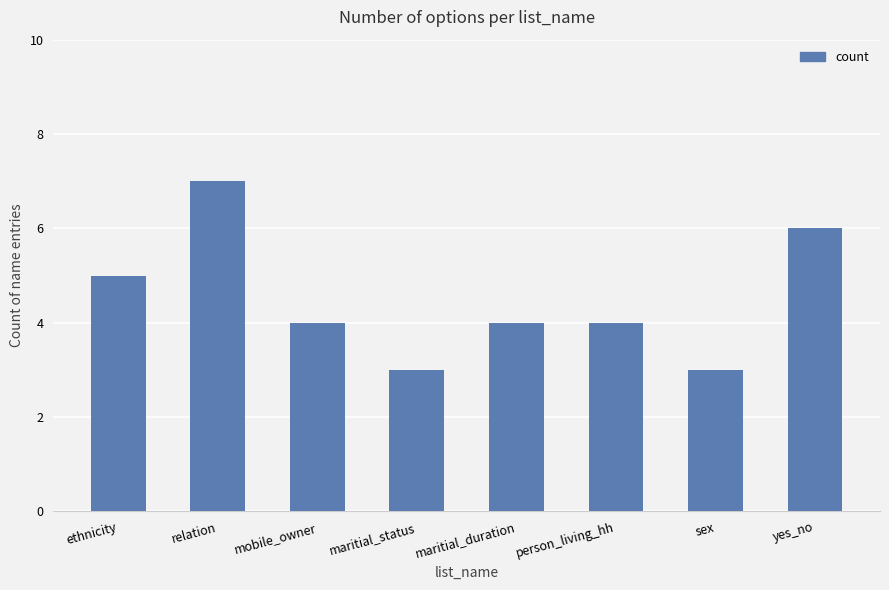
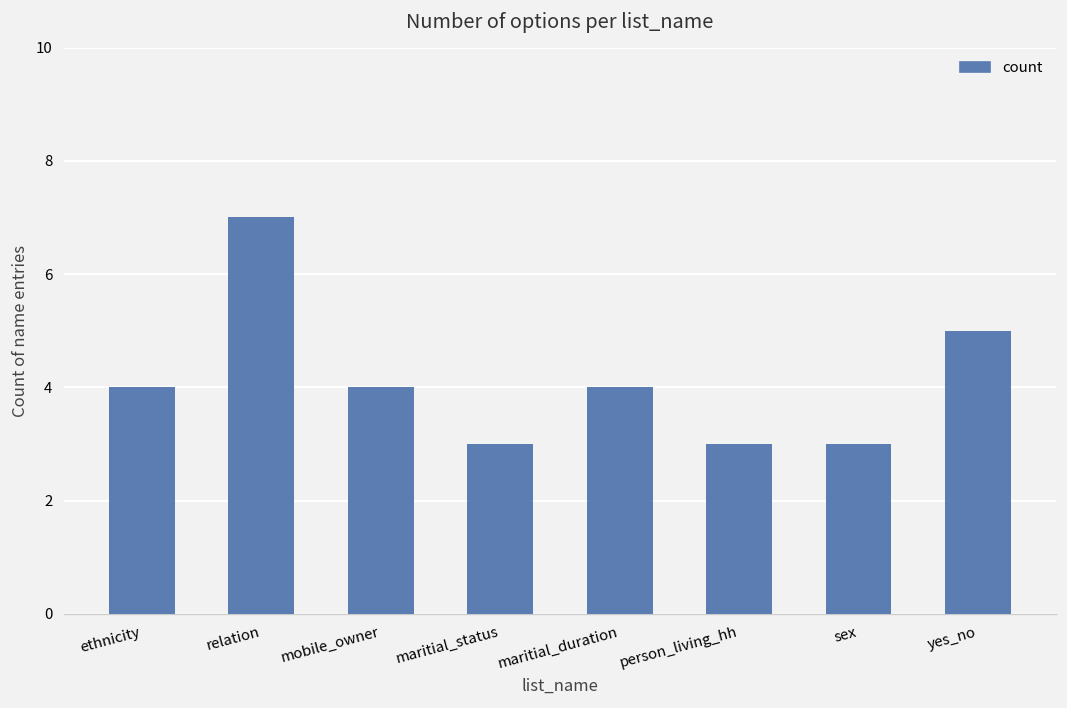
  {
-   "ethnicity": 5,
+   "ethnicity": 4,
    "relation": 7,
    "mobile_owner": 4,
    "maritial_status": 3,
    "maritial_duration": 4,
-   "person_living_hh": 4,
+   "person_living_hh": 3,
    "sex": 3,
-   "yes_no": 6
+   "yes_no": 5
  }
